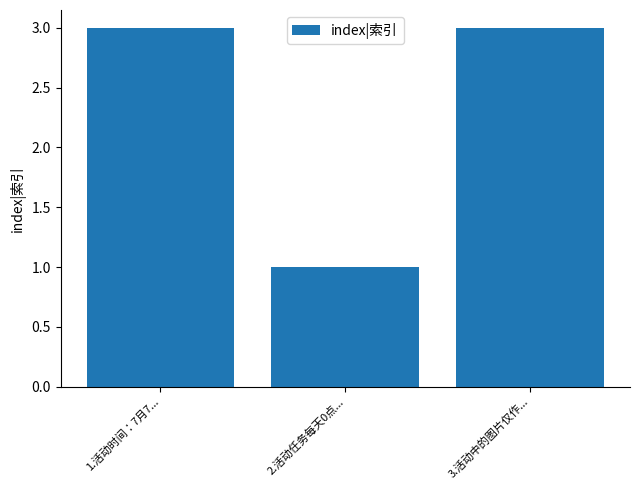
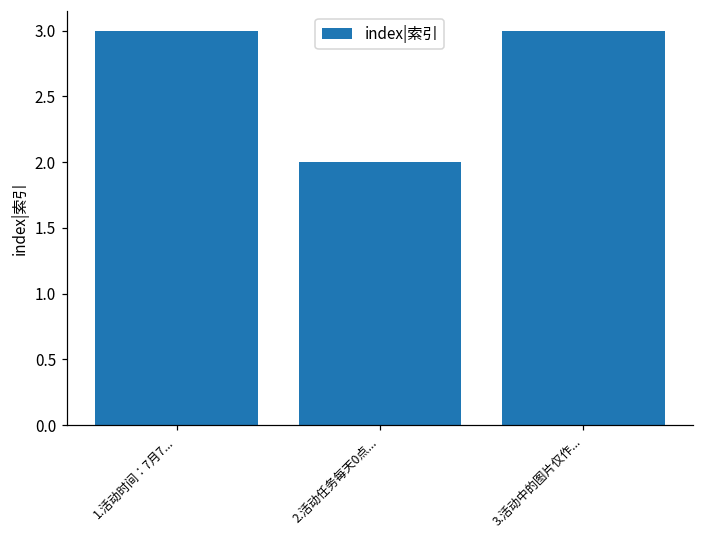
  {
    "1.活动时间：7月7...": 3,
-   "2.活动任务每天0点...": 1,
+   "2.活动任务每天0点...": 2,
    "3.活动中的图片仅作...": 3
  }
